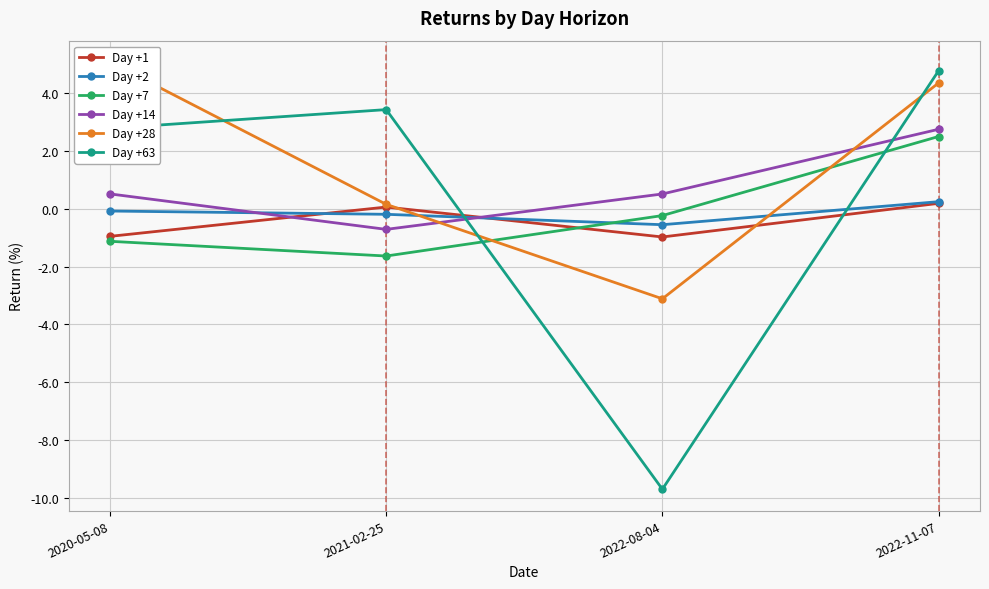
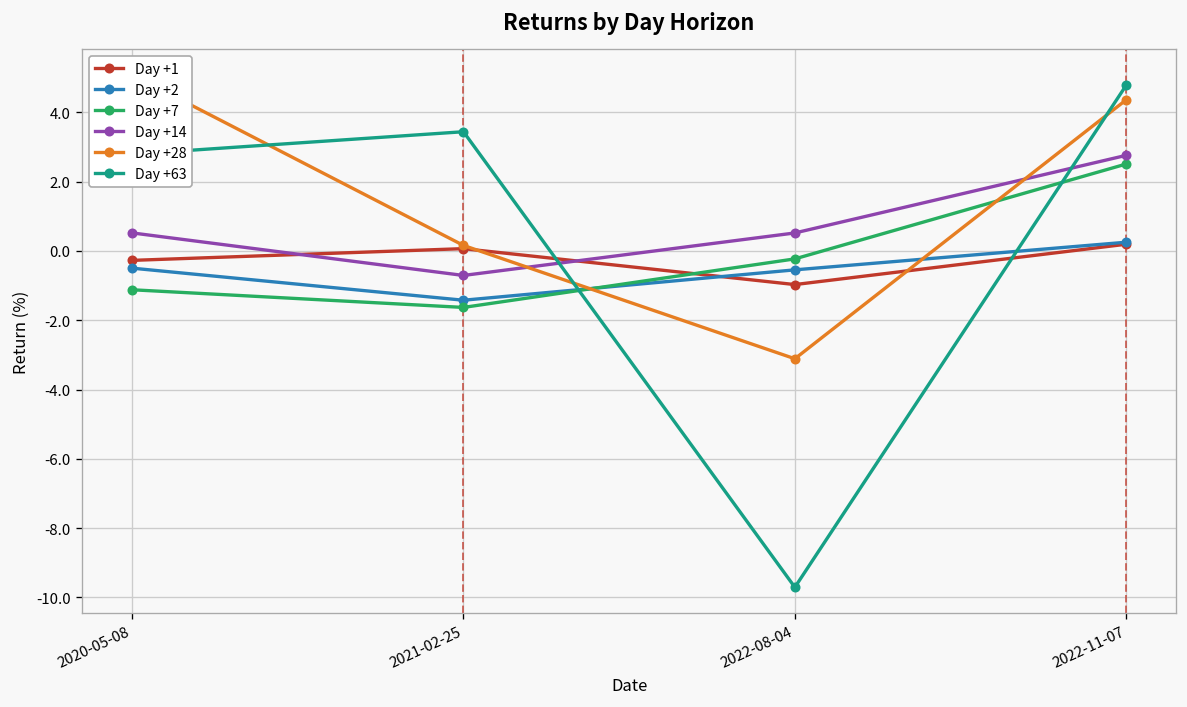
  {
    "Day +1": {
-     "2020-05-08": -0.9,
+     "2020-05-08": -0.3,
      "2021-02-25": 0.1,
      "2022-08-04": -1.0
    },
    "Day +2": {
-     "2020-05-08": -0.1,
-     "2021-02-25": -0.2,
+     "2020-05-08": -0.5,
+     "2021-02-25": -1.4,
      "2022-08-04": -0.5
    },
    "Day +14": {
      "2020-05-08": 0.5,
      "2021-02-25": -0.7,
      "2022-08-04": 0.5,
      "2022-11-07": 2.8
    },
    "Day +28": {
      "2021-02-25": 0.2,
      "2022-08-04": -3.1,
      "2022-11-07": 4.4
    }
  }
